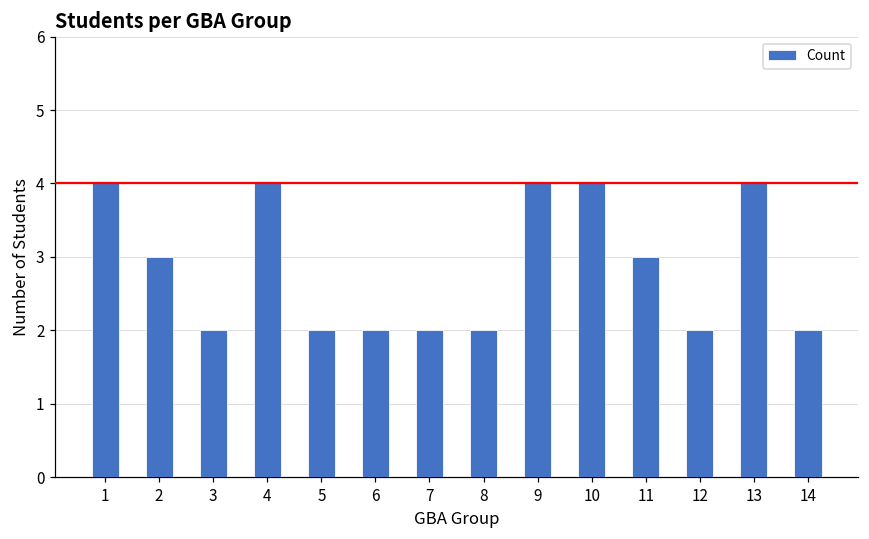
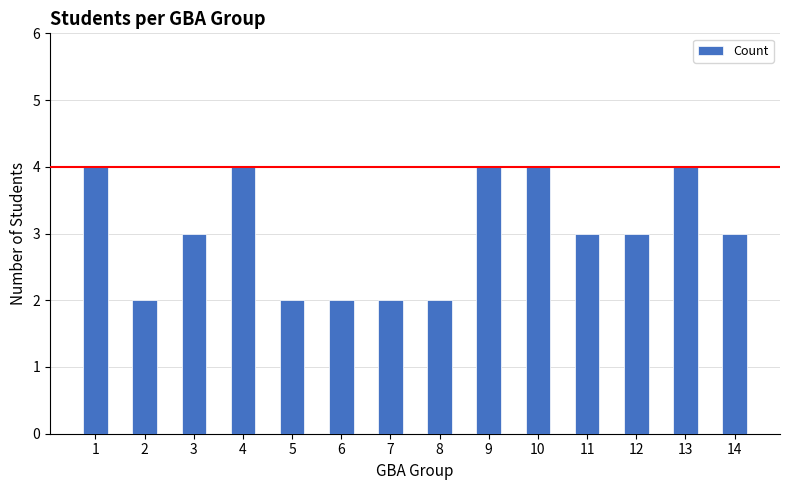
  {
    "1": 4,
-   "2": 3,
-   "3": 2,
+   "2": 2,
+   "3": 3,
    "4": 4,
    "5": 2,
    "6": 2,
    "7": 2,
    "8": 2,
    "9": 4,
    "10": 4,
    "11": 3,
-   "12": 2,
+   "12": 3,
    "13": 4,
-   "14": 2
+   "14": 3
  }
